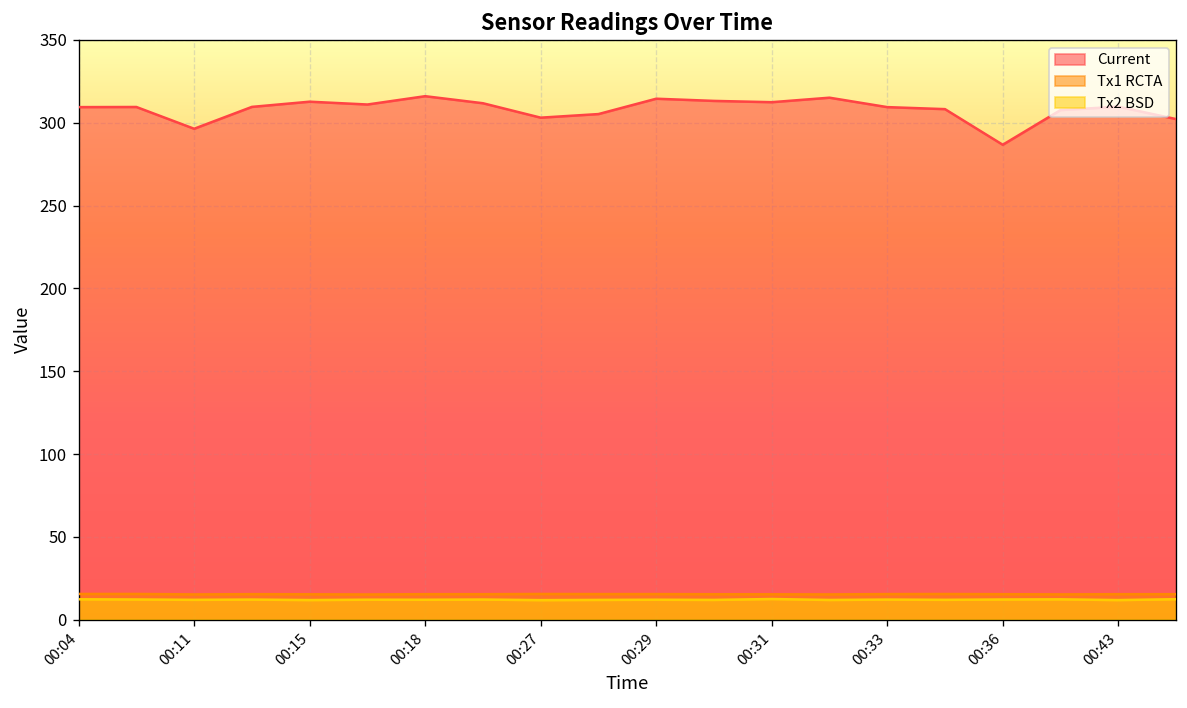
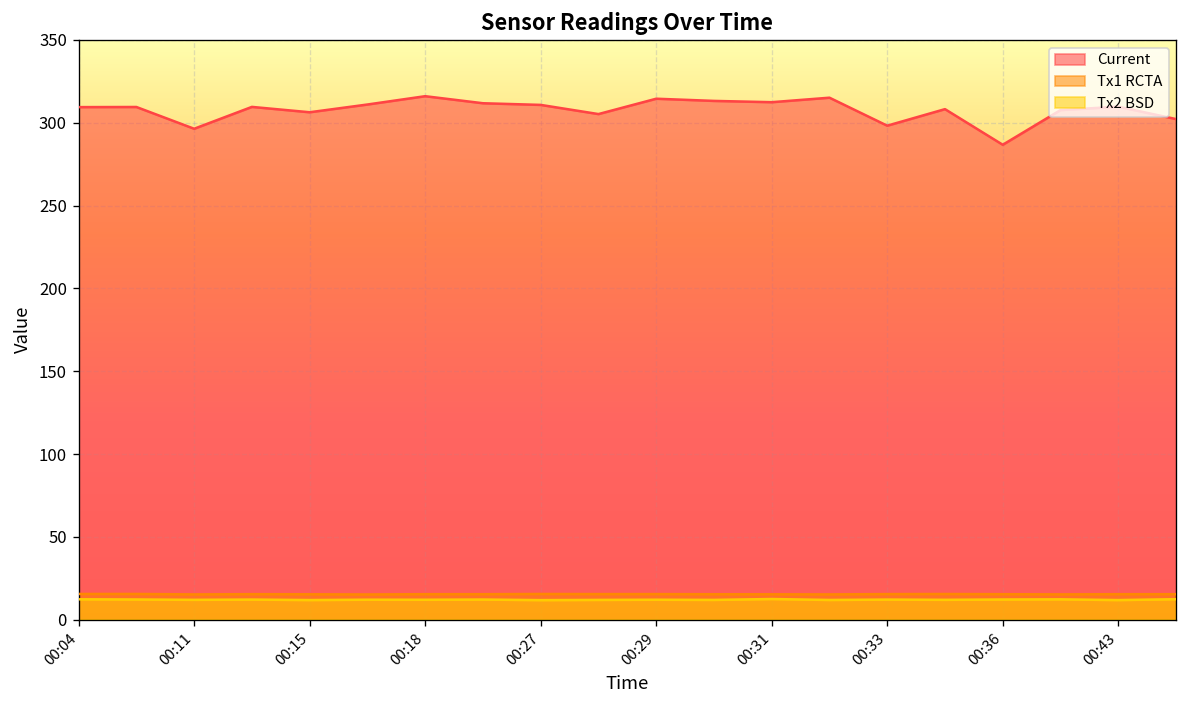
  {
    "Current": {
      "00:04": 309,
      "00:11": 296,
-     "00:15": 313,
+     "00:15": 306,
      "00:18": 316,
-     "00:27": 303,
-     "00:33": 309,
+     "00:27": 311,
+     "00:33": 298,
      "00:36": 287
    }
  }
